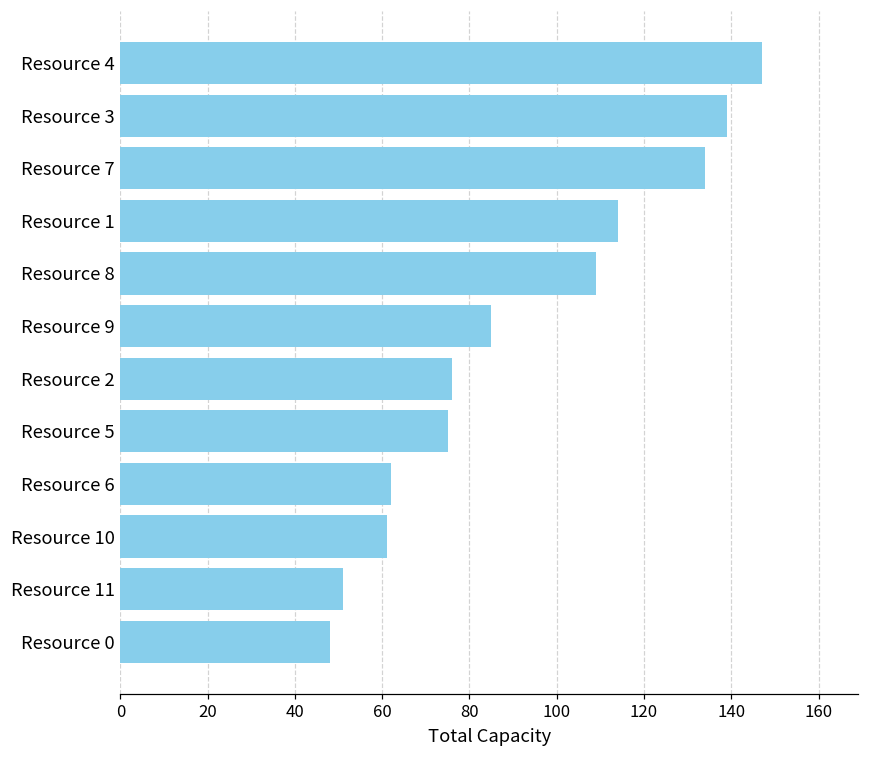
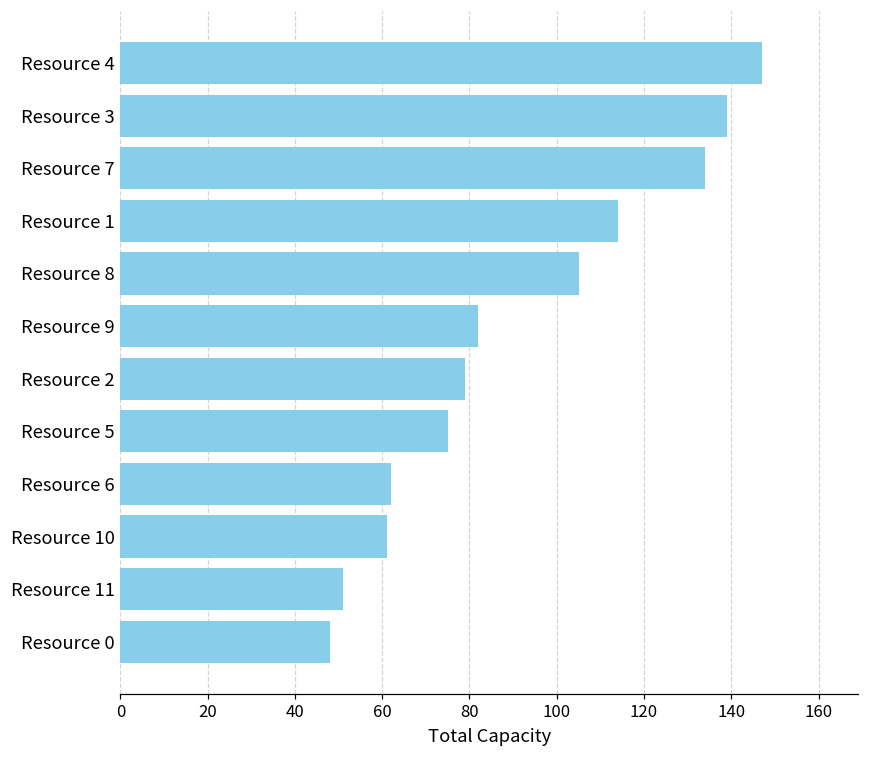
  {
    "Resource 4": 147,
    "Resource 3": 139,
    "Resource 7": 134,
    "Resource 1": 114,
-   "Resource 8": 109,
-   "Resource 9": 85,
-   "Resource 2": 76,
+   "Resource 8": 105,
+   "Resource 9": 82,
+   "Resource 2": 79,
    "Resource 5": 75,
    "Resource 6": 62,
    "Resource 10": 61,
    "Resource 11": 51,
    "Resource 0": 48
  }
